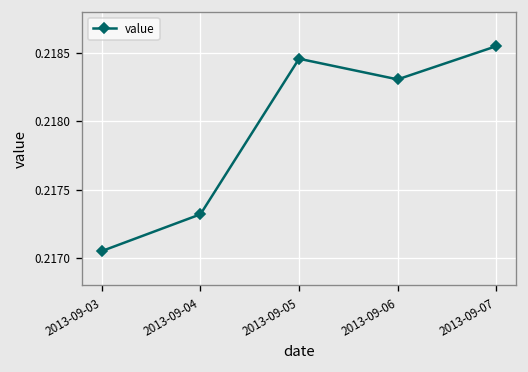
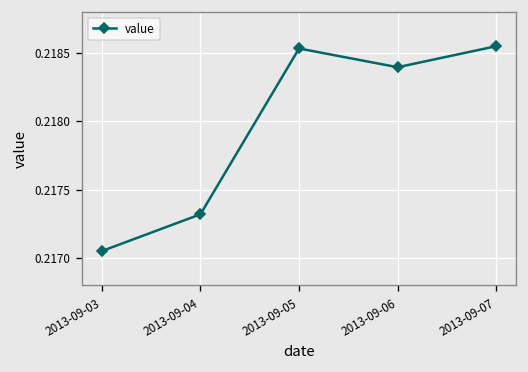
  {
    "2013-09-03": 0.21705,
    "2013-09-04": 0.21732,
-   "2013-09-05": 0.21846,
-   "2013-09-06": 0.21831,
+   "2013-09-05": 0.21853,
+   "2013-09-06": 0.21840,
    "2013-09-07": 0.21855
  }
